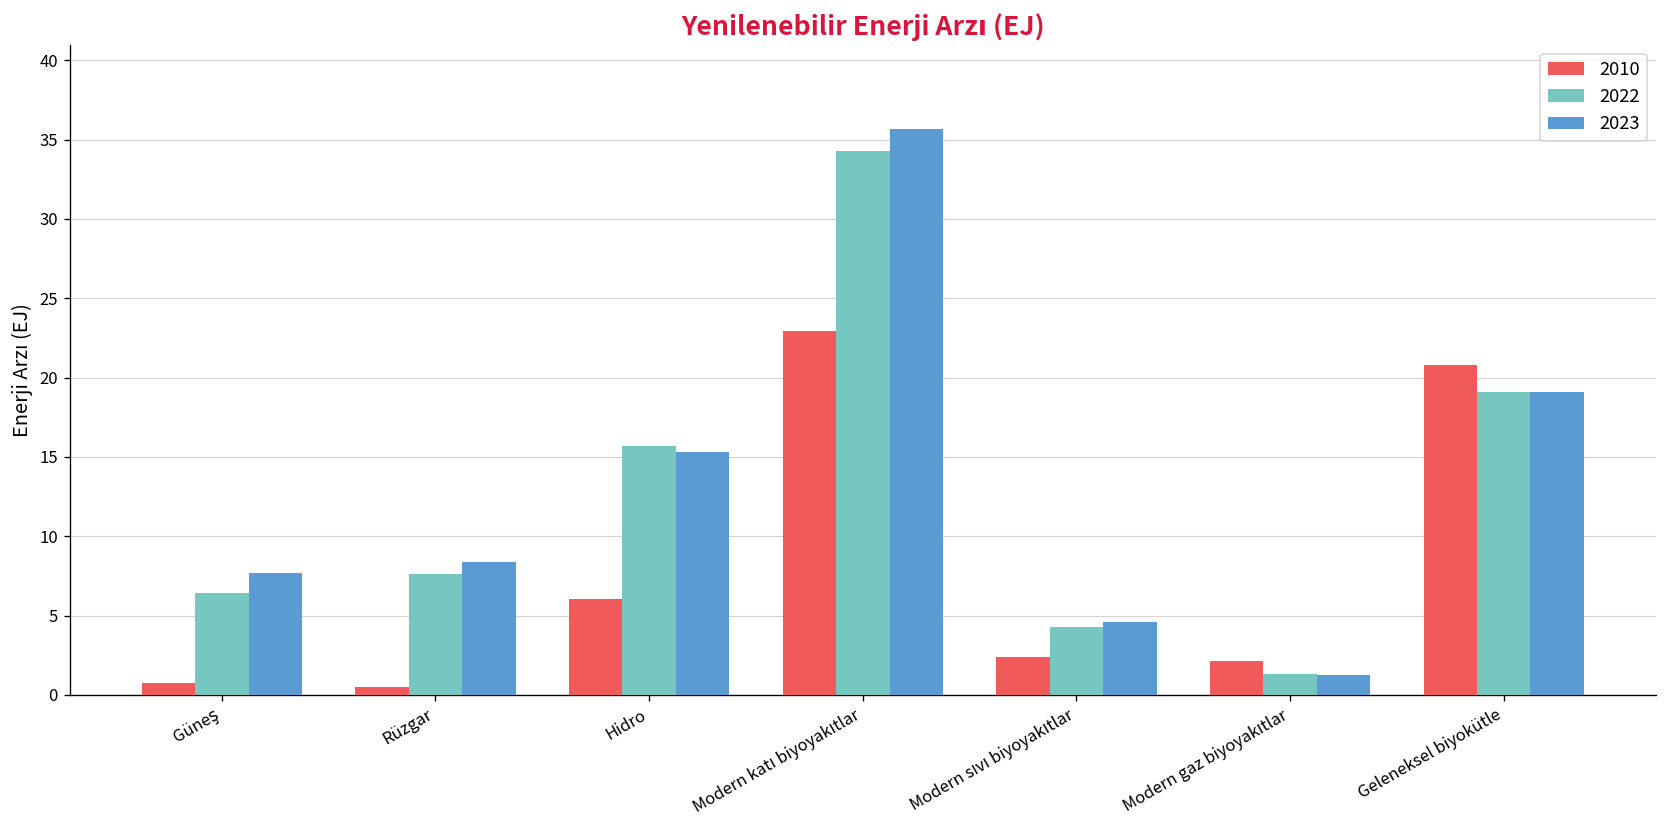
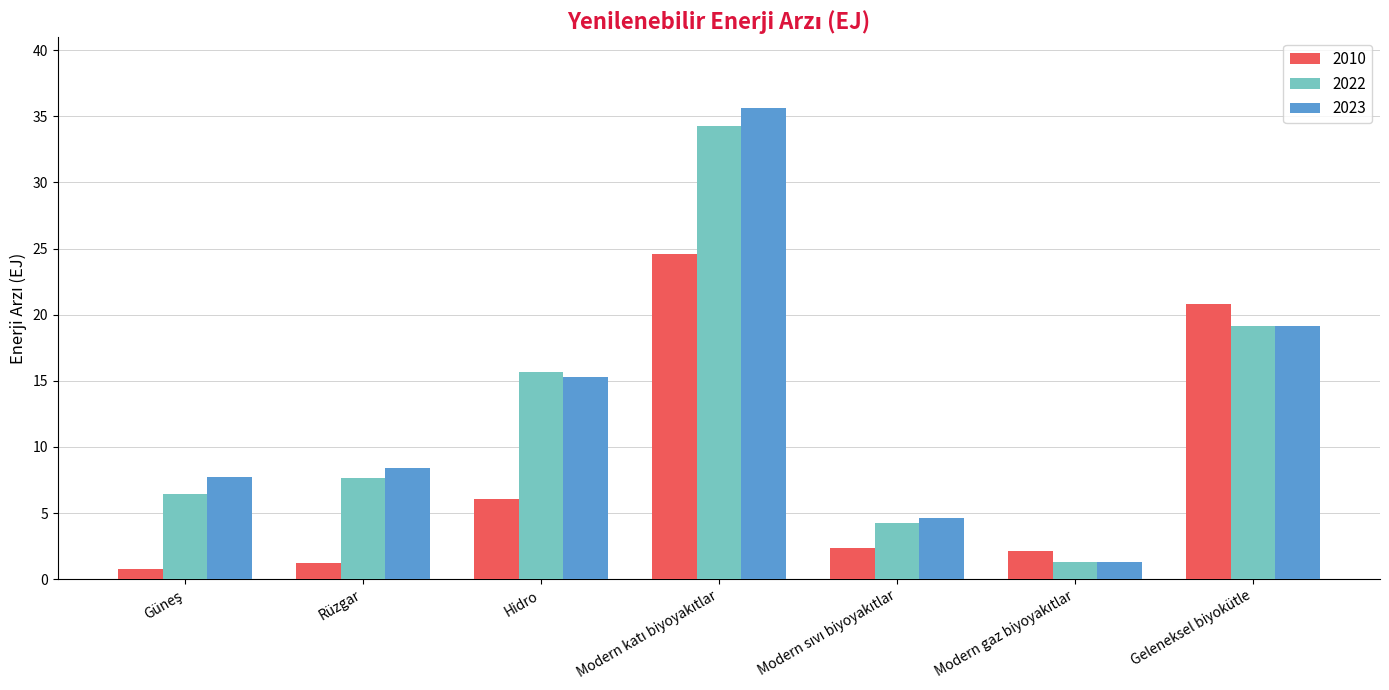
  {
    "2010": {
      "Güneş": 0.8,
-     "Rüzgar": 0.5,
+     "Rüzgar": 1.2,
      "Hidro": 6.0,
-     "Modern katı biyoyakıtlar": 22.9,
+     "Modern katı biyoyakıtlar": 24.6,
      "Modern sıvı biyoyakıtlar": 2.4,
      "Modern gaz biyoyakıtlar": 2.1,
      "Geleneksel biyokütle": 20.8
    }
  }
